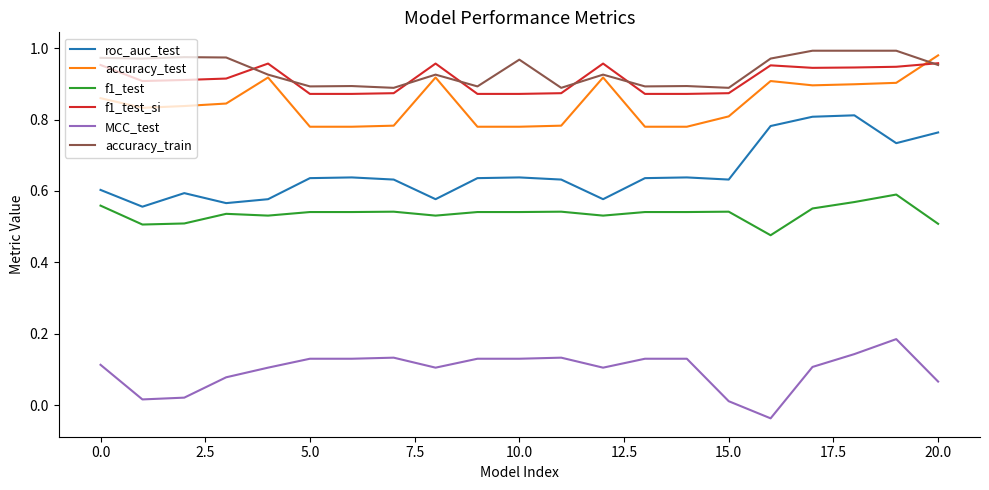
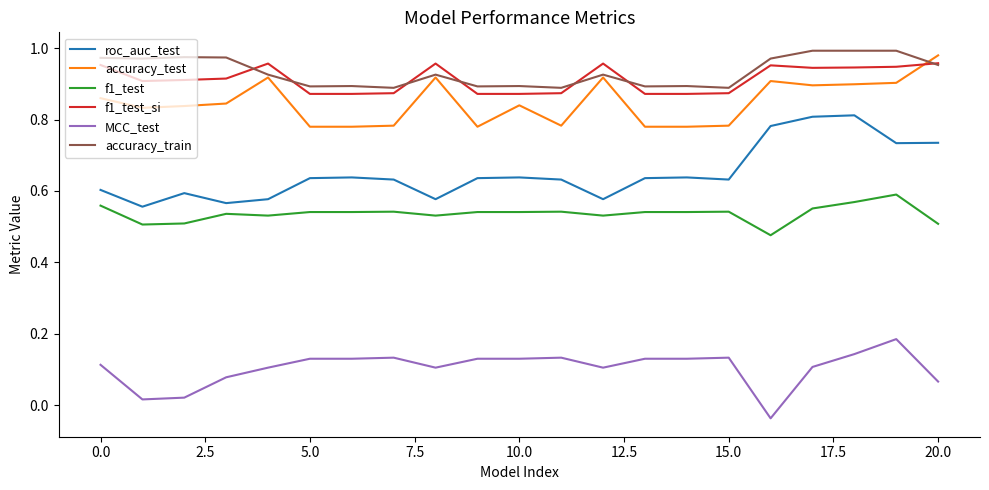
  {
    "roc_auc_test": {
      "0.0": 0.60,
      "5.0": 0.64,
      "10.0": 0.64,
      "15.0": 0.63,
-     "20.0": 0.76
+     "20.0": 0.74
    },
    "accuracy_test": {
      "5.0": 0.78,
-     "10.0": 0.78,
-     "15.0": 0.81,
+     "10.0": 0.84,
+     "15.0": 0.78,
      "20.0": 0.98
    },
    "f1_test": {
      "0.0": 0.56,
      "5.0": 0.54,
      "10.0": 0.54,
      "15.0": 0.54,
      "20.0": 0.51
    },
    "f1_test_si": {
      "5.0": 0.87,
      "10.0": 0.87,
      "15.0": 0.87
    },
    "MCC_test": {
      "0.0": 0.11,
      "5.0": 0.13,
      "10.0": 0.13,
-     "15.0": 0.01,
+     "15.0": 0.13,
      "20.0": 0.07
    },
    "accuracy_train": {
      "5.0": 0.89,
-     "10.0": 0.97,
+     "10.0": 0.89,
      "15.0": 0.89
    }
  }
